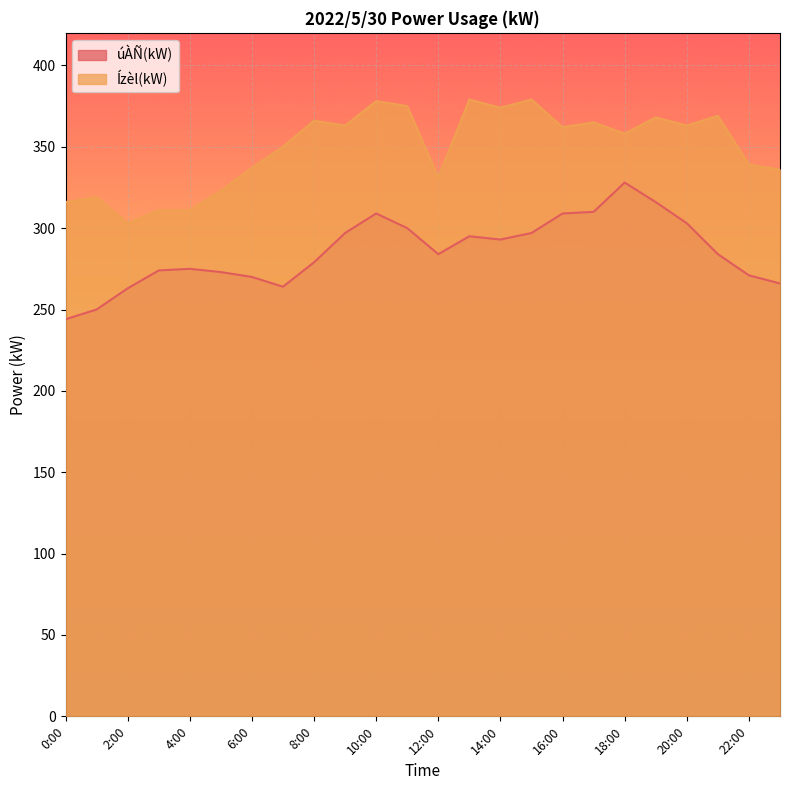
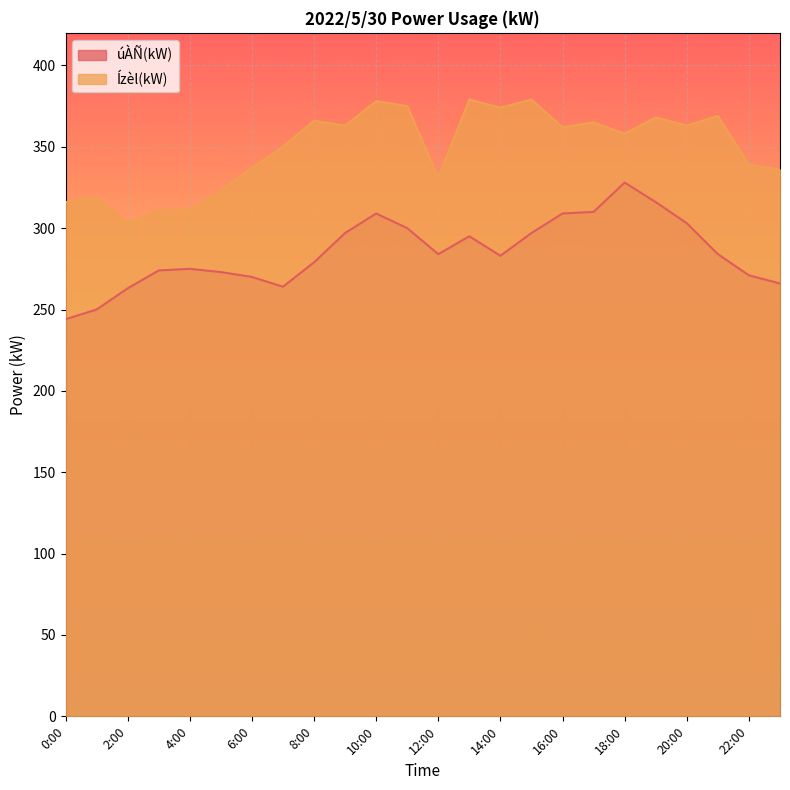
  {
    "úÀÑ(kW)": {
      "0:00": 244,
      "2:00": 263,
      "4:00": 275,
      "6:00": 270,
      "8:00": 279,
      "10:00": 309,
      "12:00": 284,
-     "14:00": 293,
+     "14:00": 283,
      "16:00": 309,
      "18:00": 328,
      "20:00": 303,
      "22:00": 271
    },
    "Ízèl(kW)": {
      "0:00": 316,
      "2:00": 303,
      "4:00": 311,
      "6:00": 337,
      "8:00": 366,
      "10:00": 378,
      "12:00": 331,
      "14:00": 374,
      "16:00": 362,
      "18:00": 358,
      "20:00": 363,
      "22:00": 339
    }
  }
